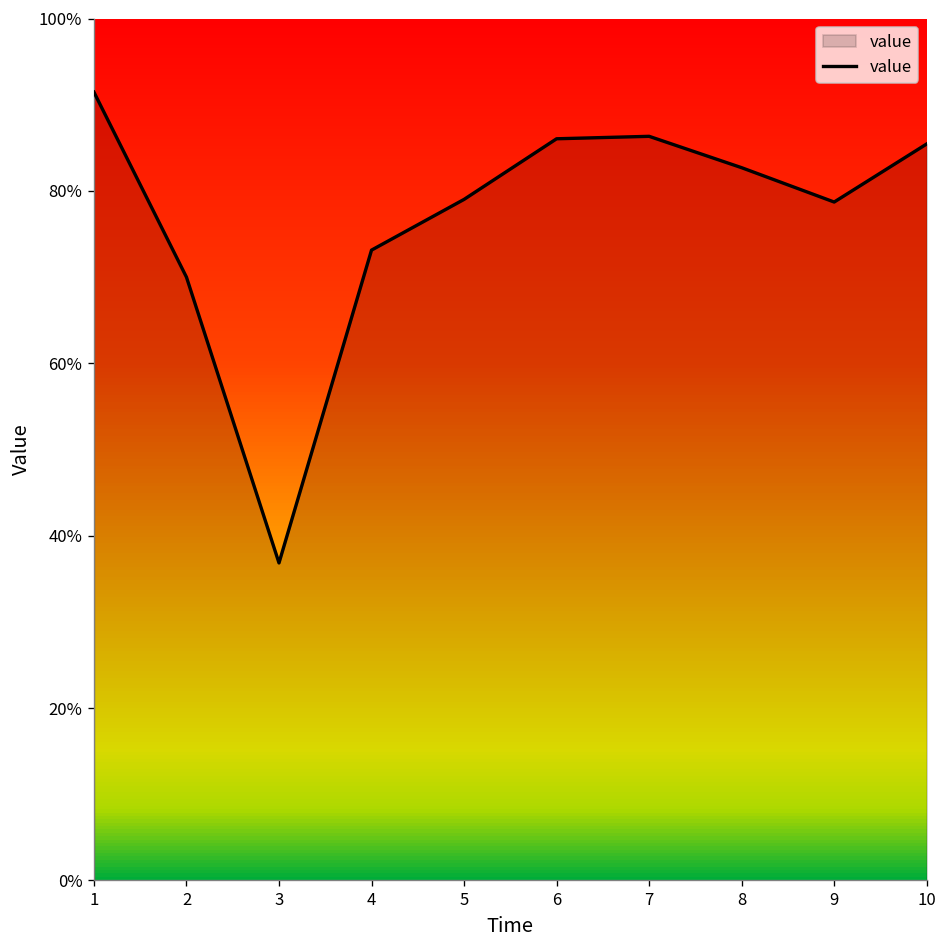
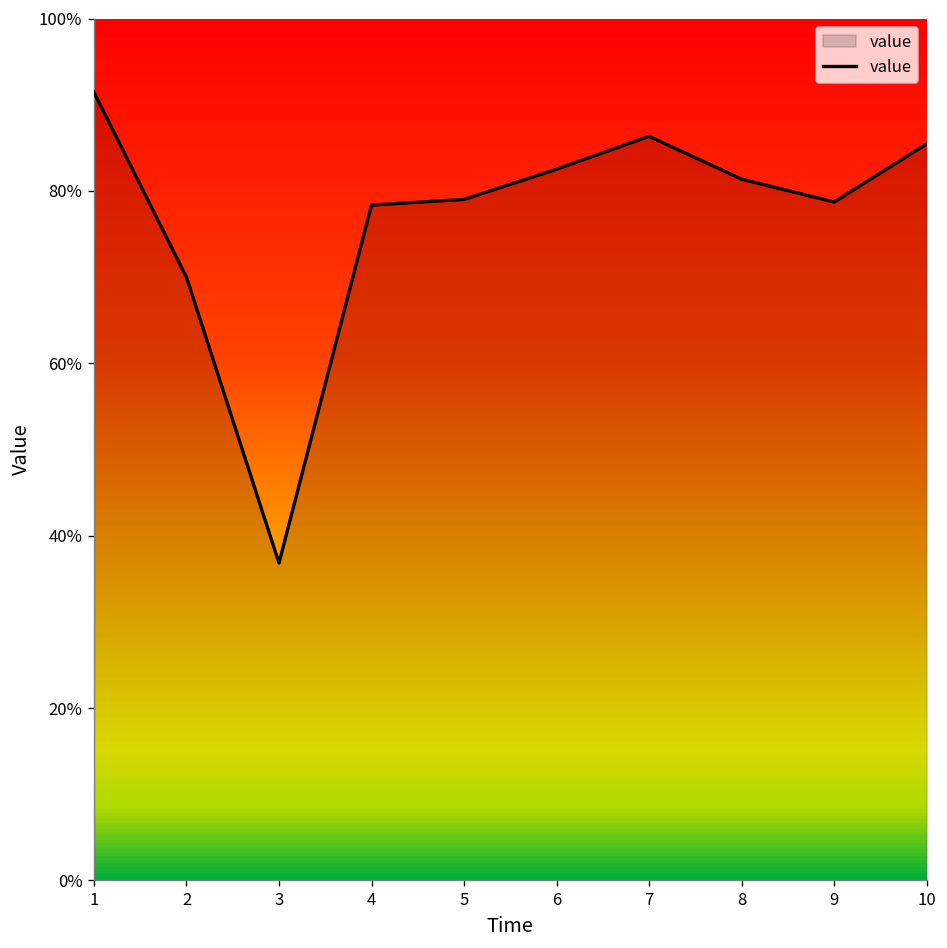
  {
    "1": "91%",
    "2": "70%",
    "3": "37%",
-   "4": "73%",
+   "4": "78%",
    "5": "79%",
-   "6": "86%",
+   "6": "83%",
    "7": "86%",
-   "8": "83%",
+   "8": "81%",
    "9": "79%",
    "10": "85%"
  }
